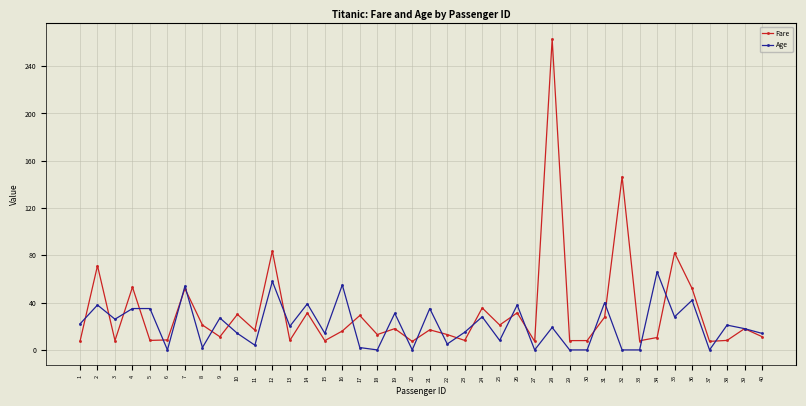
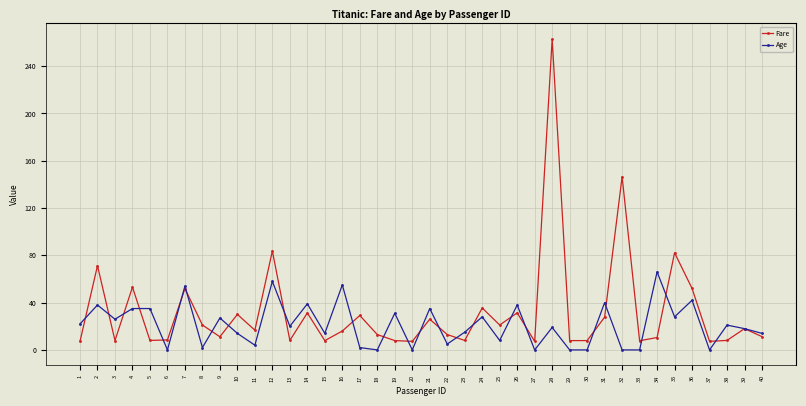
  {
    "Fare": {
      "1": 7,
      "2": 71,
      "3": 8,
      "4": 53,
      "5": 8,
      "6": 8,
      "8": 21,
      "9": 11,
      "10": 30,
      "11": 17,
      "12": 84,
      "13": 8,
      "14": 31,
      "15": 8,
      "16": 16,
      "17": 29,
      "18": 13,
-     "19": 18,
+     "19": 8,
      "20": 7,
-     "21": 17,
+     "21": 26,
      "22": 13,
      "23": 8,
      "24": 36,
      "25": 21,
      "26": 31,
      "27": 7,
      "28": 263,
      "29": 8,
      "30": 8,
      "31": 28,
      "32": 147,
      "33": 8,
      "34": 11,
      "35": 82,
      "36": 52,
      "37": 7,
      "38": 8,
      "40": 11
    },
    "Age": {
      "1": 22,
      "2": 38,
      "3": 26,
      "4": 35,
      "5": 35,
      "6": 0,
      "8": 2,
      "9": 27,
      "10": 14,
      "11": 4,
      "12": 58,
      "13": 20,
      "14": 39,
      "15": 14,
      "16": 55,
      "17": 2,
      "18": 0,
      "19": 31,
      "20": 0,
      "21": 35,
      "22": 5,
      "23": 15,
      "24": 28,
      "25": 8,
      "26": 38,
      "27": 0,
      "28": 19,
      "29": 0,
      "30": 0,
      "31": 40,
      "32": 0,
      "33": 0,
      "34": 66,
      "35": 28,
      "36": 42,
      "37": 0,
      "38": 21,
      "40": 14
    }
  }
